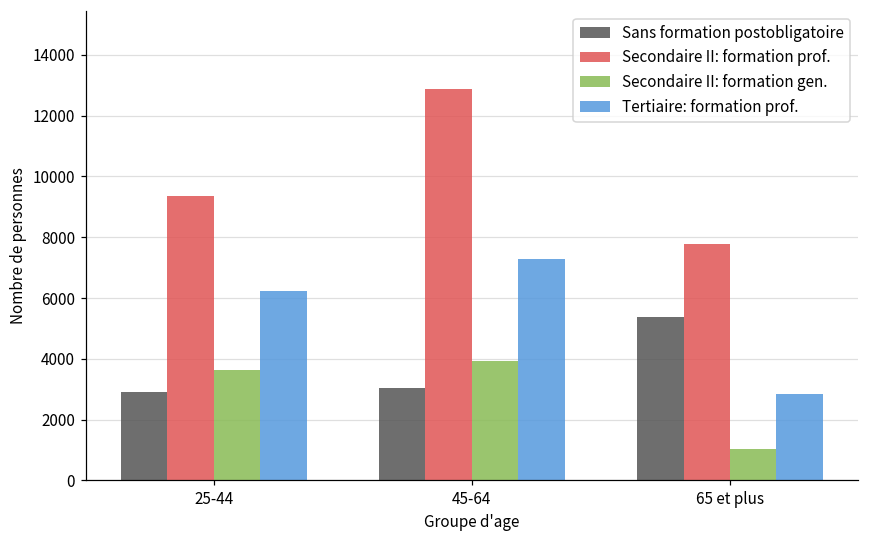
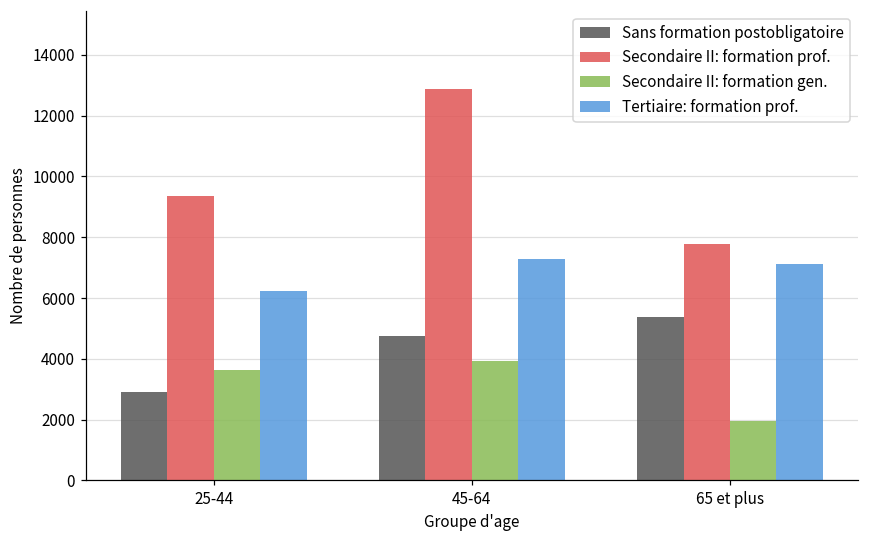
  {
    "Sans formation postobligatoire": {
      "25-44": 2900,
-     "45-64": 3000,
+     "45-64": 4700,
      "65 et plus": 5400
    },
    "Secondaire II: formation prof.": {
      "25-44": 9300,
      "45-64": 12900,
      "65 et plus": 7800
    },
    "Secondaire II: formation gen.": {
      "25-44": 3600,
      "45-64": 3900,
-     "65 et plus": 1000
+     "65 et plus": 1900
    },
    "Tertiaire: formation prof.": {
      "25-44": 6200,
      "45-64": 7300,
-     "65 et plus": 2800
+     "65 et plus": 7100
    }
  }
